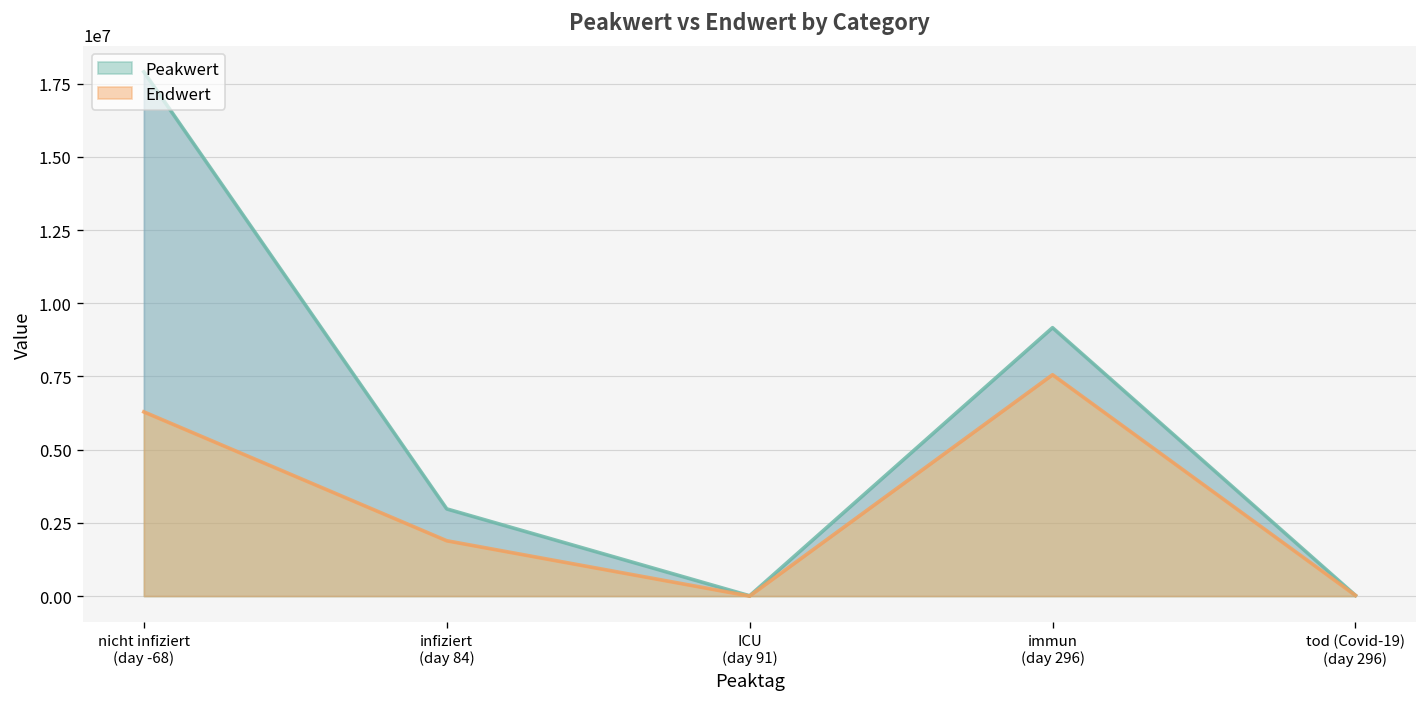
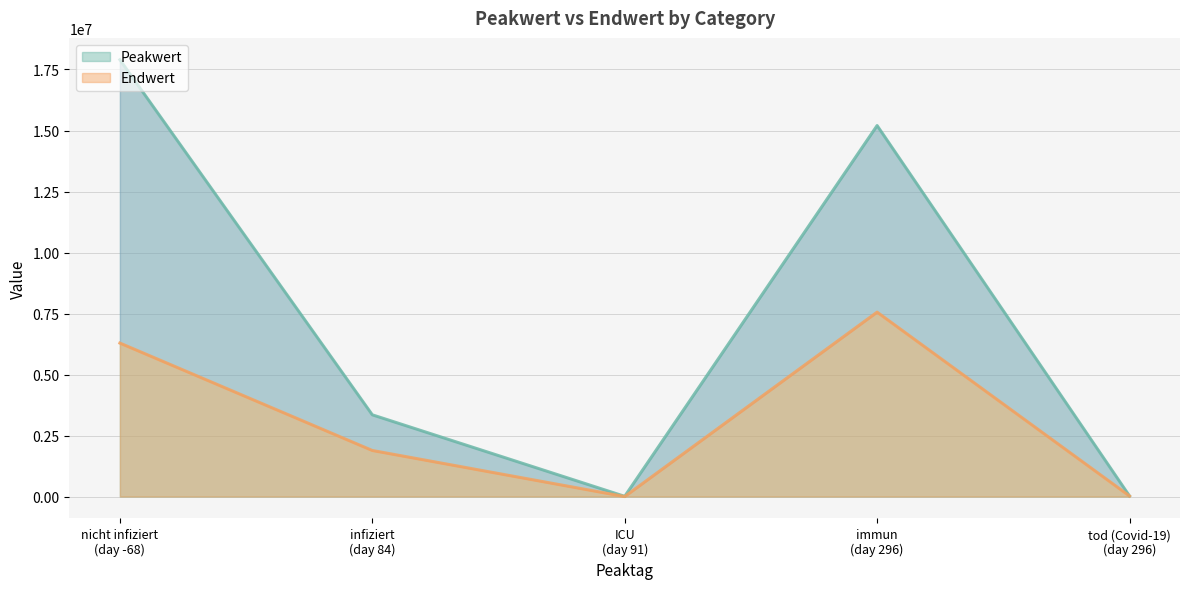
  {
    "Peakwert": {
-     "infiziert (day 84)": 3000000,
-     "immun (day 296)": 9200000
+     "infiziert (day 84)": 3400000,
+     "immun (day 296)": 15200000
    },
    "Endwert": {
      "nicht infiziert (day -68)": 6300000,
      "infiziert (day 84)": 1900000,
      "immun (day 296)": 7600000
    }
  }
